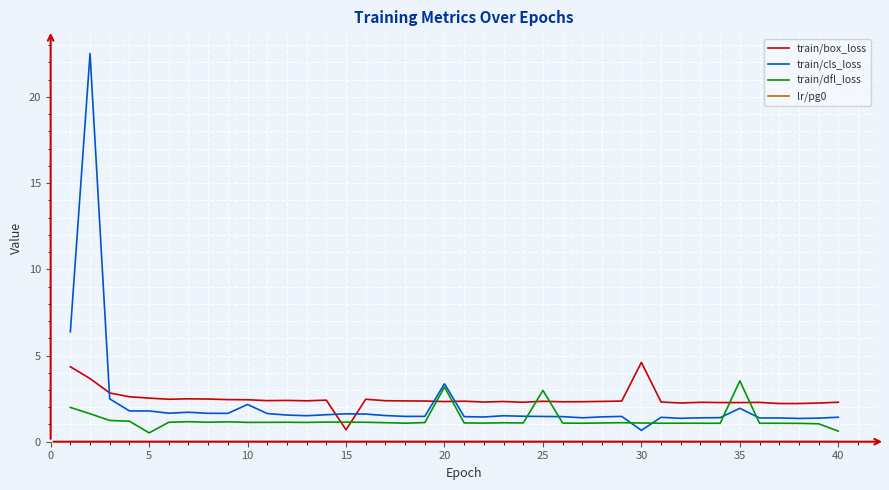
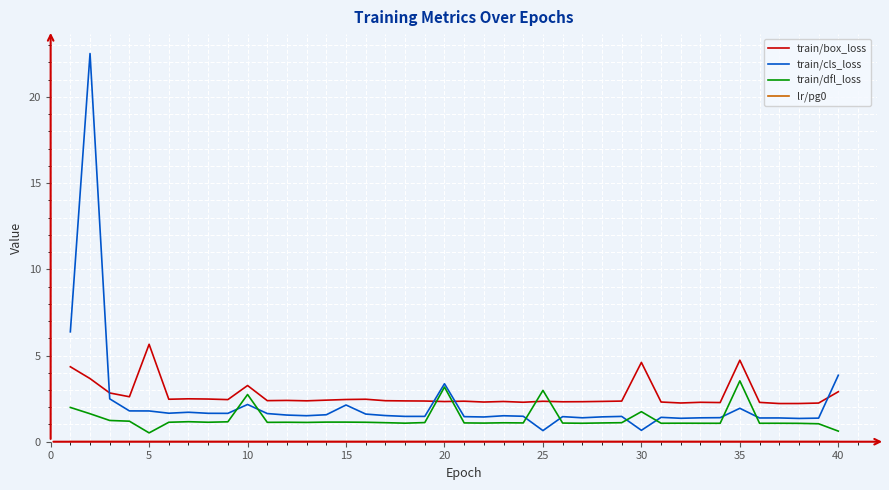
  {
    "train/box_loss": {
-     "5": 2.5,
-     "10": 2.4,
-     "15": 0.7,
+     "5": 5.7,
+     "10": 3.3,
+     "15": 2.4,
      "20": 2.3,
      "25": 2.3,
      "30": 4.6,
-     "35": 2.3,
-     "40": 2.3
+     "35": 4.7,
+     "40": 2.9
    },
    "train/cls_loss": {
      "5": 1.8,
      "10": 2.2,
-     "15": 1.6,
+     "15": 2.1,
      "20": 3.4,
-     "25": 1.5,
+     "25": 0.6,
      "30": 0.7,
      "35": 1.9,
-     "40": 1.4
+     "40": 3.9
    },
    "train/dfl_loss": {
      "5": 0.5,
-     "10": 1.1,
+     "10": 2.7,
      "15": 1.1,
      "20": 3.2,
      "25": 3.0,
-     "30": 1.1,
+     "30": 1.7,
      "35": 3.5,
      "40": 0.6
    },
    "lr/pg0": {
      "5": 0.0,
      "10": 0.0,
      "15": 0.0,
      "20": 0.0,
      "25": 0.0,
      "30": 0.0,
      "35": 0.0,
      "40": 0.0
    }
  }
